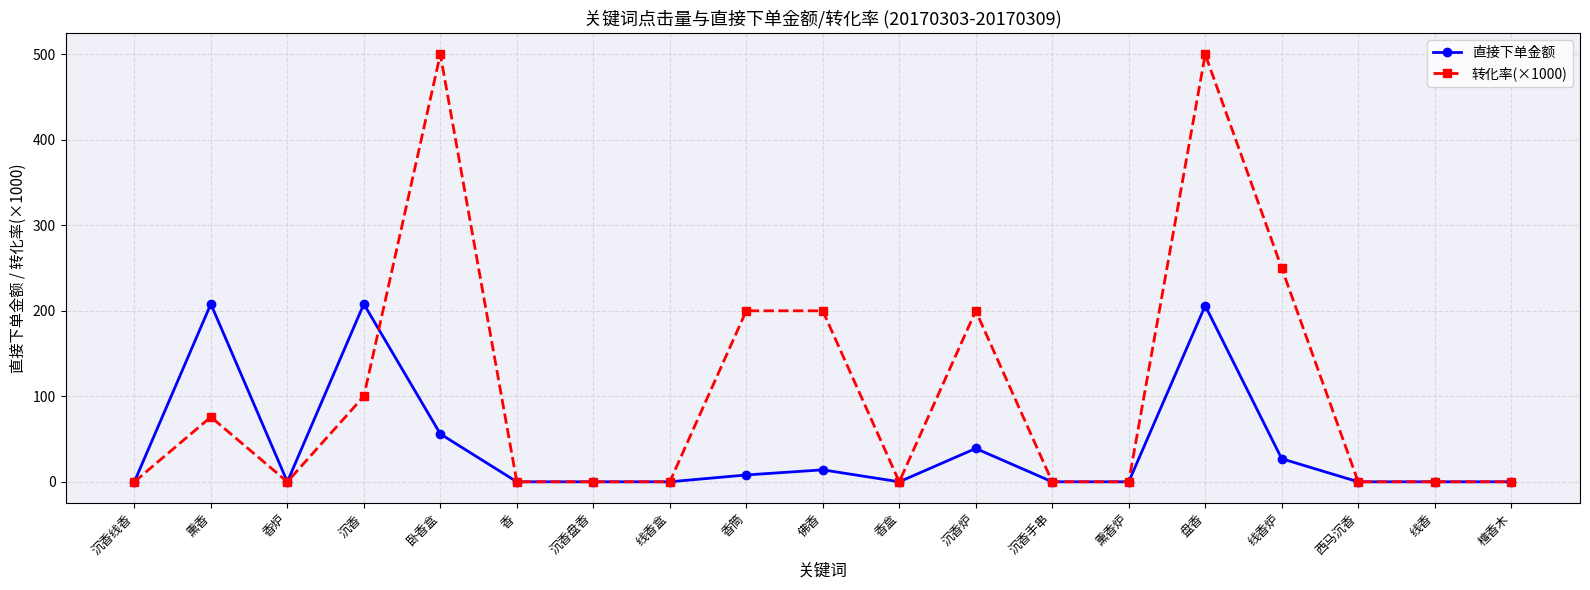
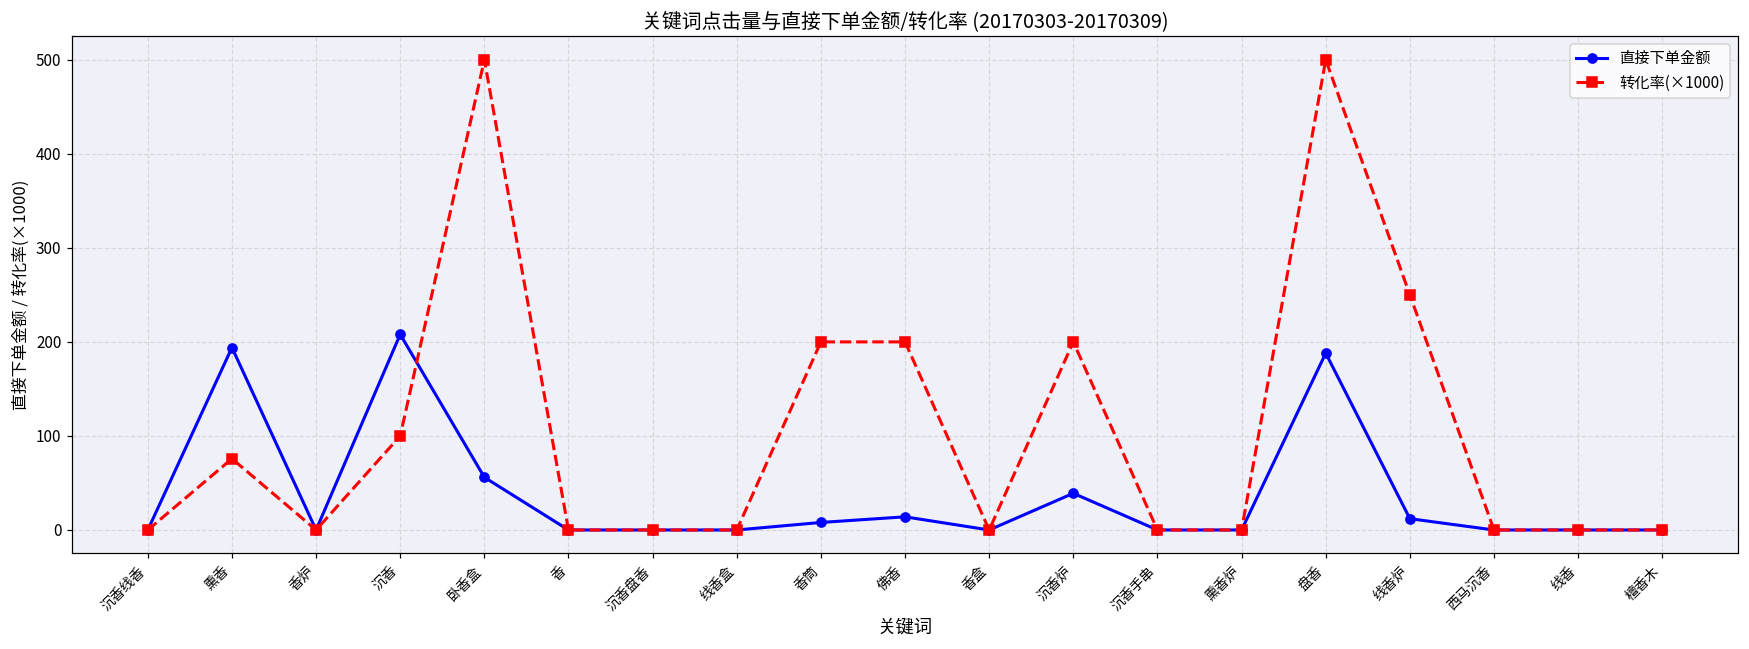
  {
    "直接下单金额": {
-     "熏香": 210,
+     "熏香": 190,
      "沉香": 210,
      "卧香盒": 60,
      "香筒": 10,
      "佛香": 10,
      "沉香炉": 40,
-     "盘香": 210,
-     "线香炉": 30
+     "盘香": 190,
+     "线香炉": 10
    },
    "转化率(×1000)": {
      "熏香": 80,
      "沉香": 100,
      "卧香盒": 500,
      "香筒": 200,
      "佛香": 200,
      "沉香炉": 200,
      "盘香": 500,
      "线香炉": 250
    }
  }
